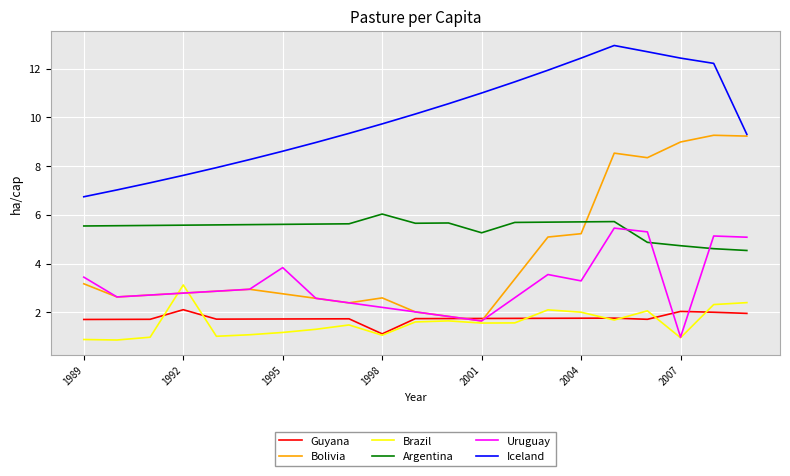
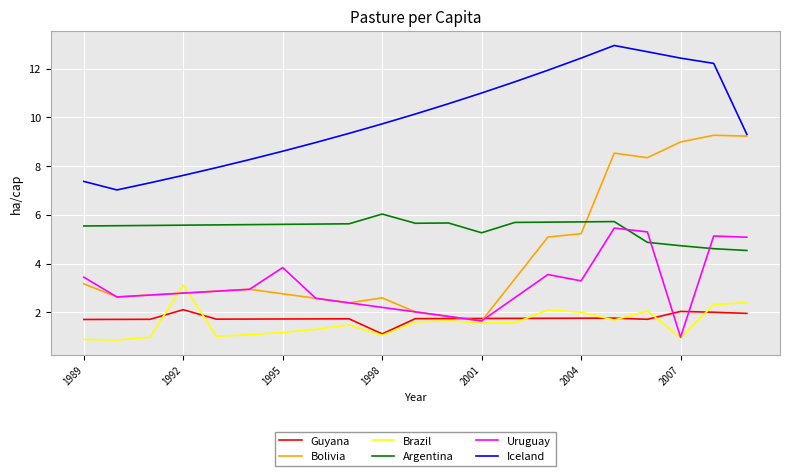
  {
    "Guyana": {
      "1989": 1.7,
      "1992": 2.1,
      "1995": 1.7,
      "2004": 1.8,
      "2007": 2.0
    },
    "Bolivia": {
      "1989": 3.2,
      "1995": 2.8,
      "1998": 2.6,
      "2004": 5.2,
      "2007": 9.0
    },
    "Brazil": {
      "1989": 0.9,
      "1992": 3.1,
      "1995": 1.2,
      "2004": 2.0
    },
    "Argentina": {
      "1989": 5.5,
      "1992": 5.6,
      "1995": 5.6,
      "1998": 6.0,
      "2001": 5.3,
      "2004": 5.7,
      "2007": 4.7
    },
    "Uruguay": {
      "1989": 3.4,
      "1995": 3.8,
      "1998": 2.2,
      "2004": 3.3
    },
    "Iceland": {
-     "1989": 6.7,
+     "1989": 7.4,
      "1992": 7.6,
      "1995": 8.6,
      "1998": 9.7,
      "2001": 11.0,
      "2004": 12.4,
      "2007": 12.4
    }
  }
